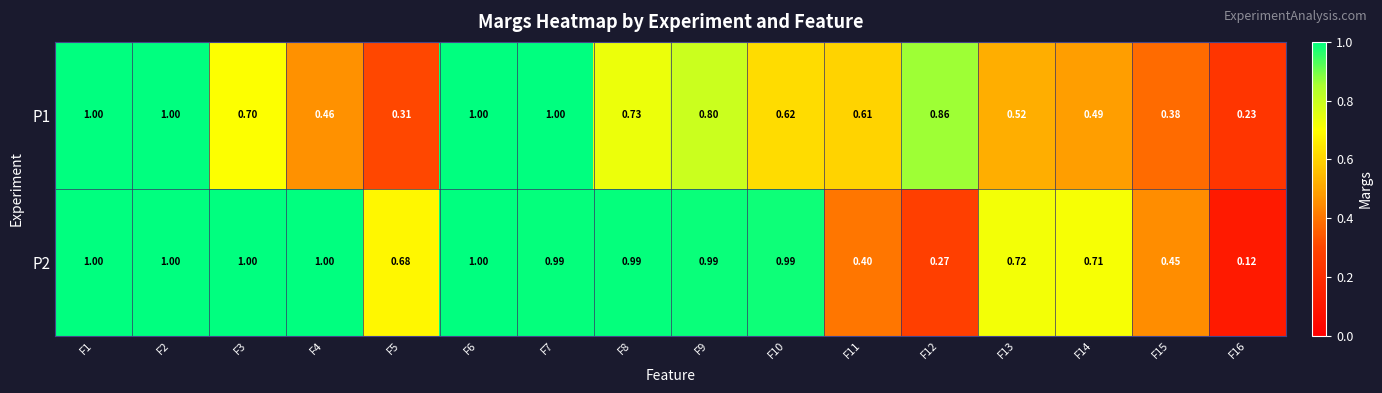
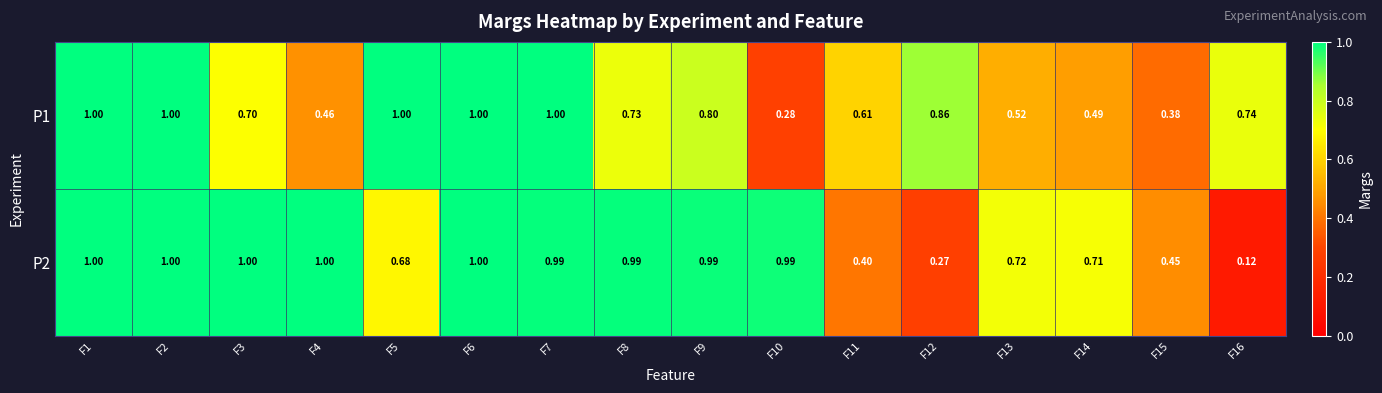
  {
    "P1": {
      "F1": 1.00,
      "F2": 1.00,
      "F3": 0.70,
      "F4": 0.46,
-     "F5": 0.31,
+     "F5": 1.00,
      "F6": 1.00,
      "F7": 1.00,
      "F8": 0.73,
      "F9": 0.80,
-     "F10": 0.62,
+     "F10": 0.28,
      "F11": 0.61,
      "F12": 0.86,
      "F13": 0.52,
      "F14": 0.49,
      "F15": 0.38,
-     "F16": 0.23
+     "F16": 0.74
    },
    "P2": {
      "F1": 1.00,
      "F2": 1.00,
      "F3": 1.00,
      "F4": 1.00,
      "F5": 0.68,
      "F6": 1.00,
      "F7": 0.99,
      "F8": 0.99,
      "F9": 0.99,
      "F10": 0.99,
      "F11": 0.40,
      "F12": 0.27,
      "F13": 0.72,
      "F14": 0.71,
      "F15": 0.45,
      "F16": 0.12
    }
  }
